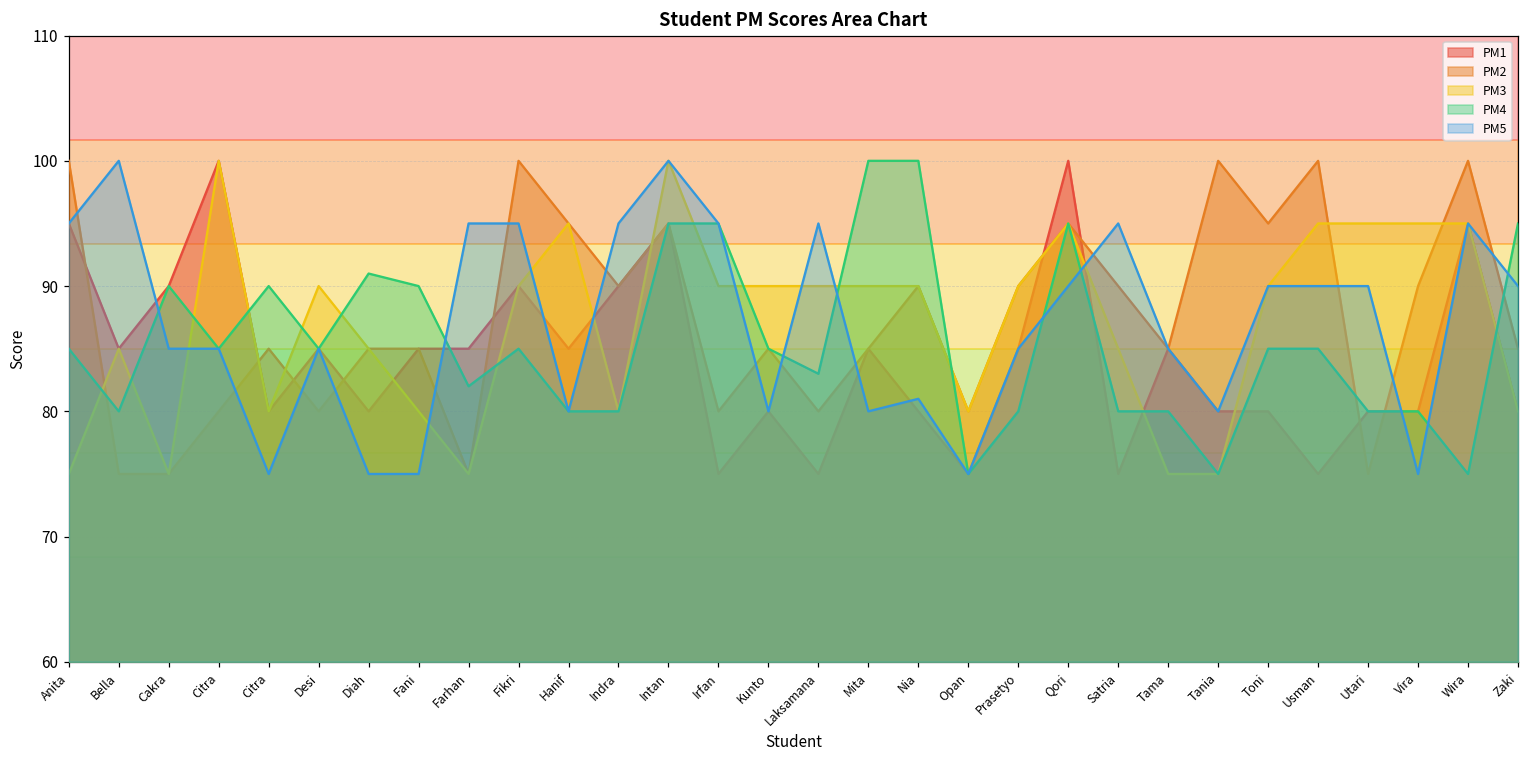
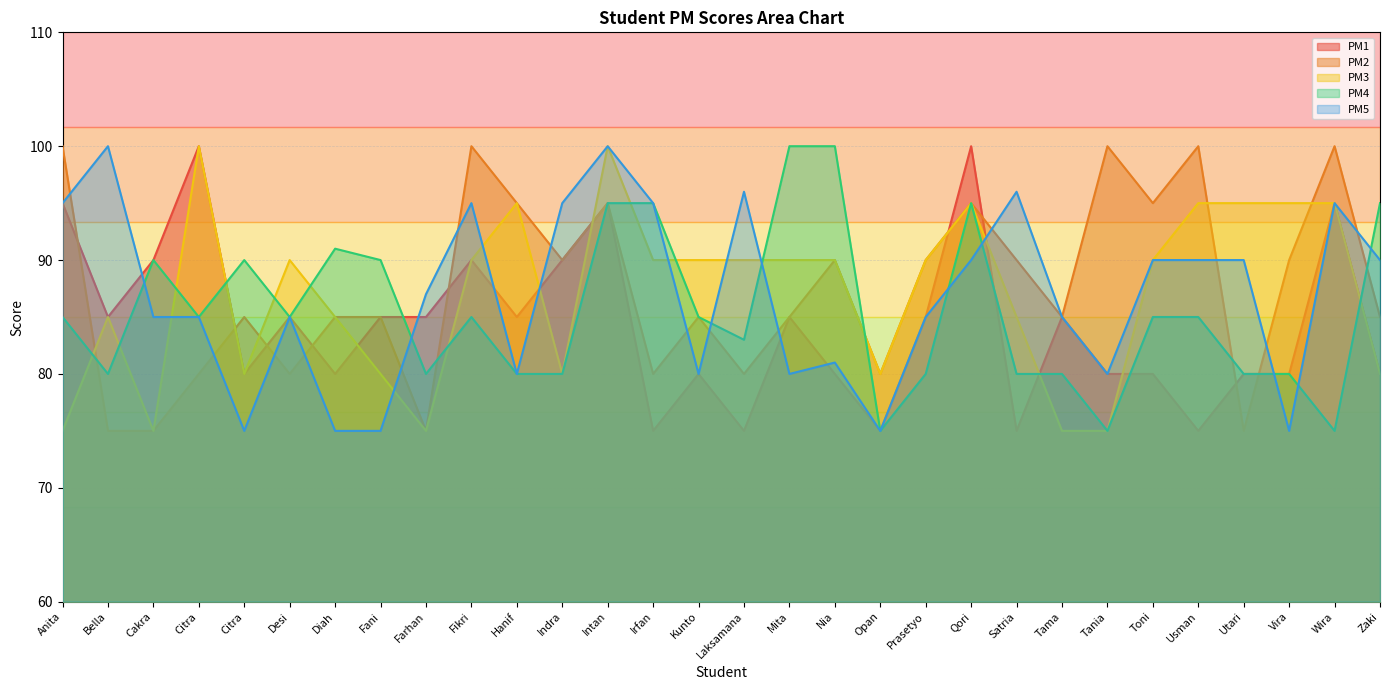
  {
    "PM4": {
      "Anita": 85,
      "Bella": 80,
      "Diah": 91,
      "Fani": 90,
-     "Farhan": 82,
+     "Farhan": 80,
      "Fikri": 85,
      "Laksamana": 83,
      "Mita": 100,
      "Nia": 100,
      "Prasetyo": 80,
      "Satria": 80,
      "Tama": 80,
      "Toni": 85,
      "Usman": 85,
      "Wira": 75,
      "Zaki": 95
    },
    "PM5": {
      "Bella": 100,
      "Cakra": 85,
      "Diah": 75,
      "Fani": 75,
-     "Farhan": 95,
+     "Farhan": 87,
      "Fikri": 95,
      "Indra": 95,
-     "Laksamana": 95,
+     "Laksamana": 96,
      "Mita": 80,
      "Nia": 81,
      "Qori": 90,
-     "Satria": 95,
+     "Satria": 96,
      "Usman": 90,
      "Utari": 90,
      "Vira": 75,
      "Zaki": 90
    }
  }
